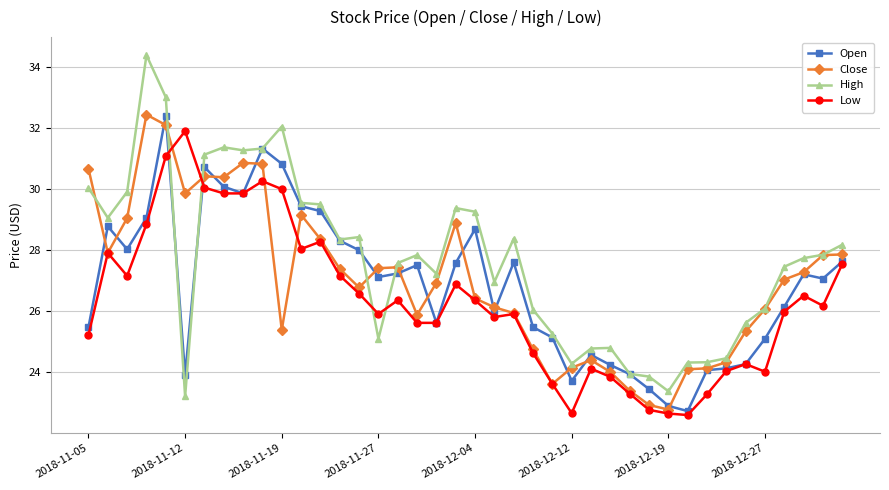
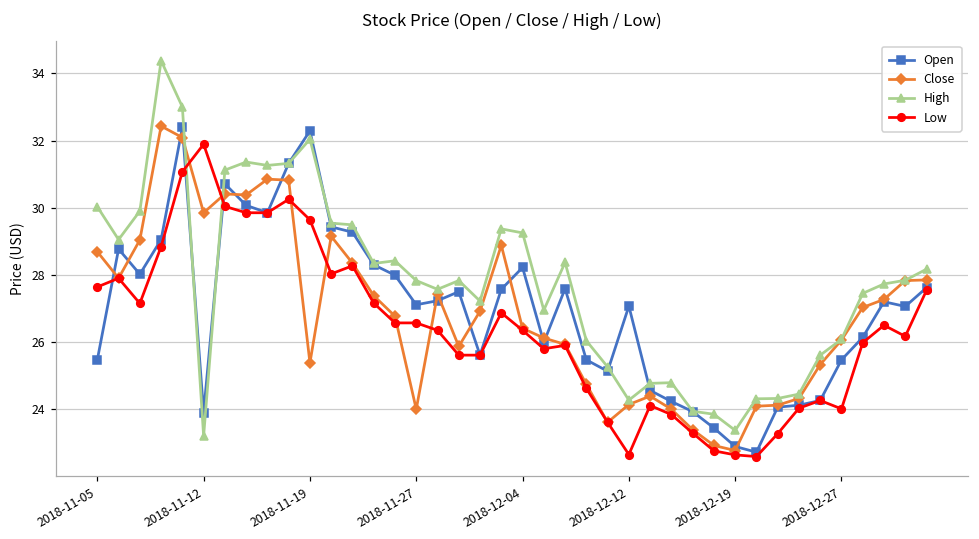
  {
    "Open": {
      "2018-11-05": 25.5,
      "2018-11-12": 23.9,
-     "2018-11-19": 30.8,
+     "2018-11-19": 32.3,
      "2018-11-27": 27.1,
-     "2018-12-04": 28.7,
-     "2018-12-12": 23.7,
+     "2018-12-04": 28.2,
+     "2018-12-12": 27.1,
      "2018-12-19": 22.9,
-     "2018-12-27": 25.1
+     "2018-12-27": 25.5
    },
    "Close": {
-     "2018-11-05": 30.7,
+     "2018-11-05": 28.7,
      "2018-11-12": 29.9,
      "2018-11-19": 25.4,
-     "2018-11-27": 27.4,
+     "2018-11-27": 24.0,
      "2018-12-12": 24.1,
      "2018-12-19": 22.8
    },
    "High": {
      "2018-11-05": 30.0,
      "2018-11-12": 23.2,
      "2018-11-19": 32.0,
-     "2018-11-27": 25.1,
+     "2018-11-27": 27.8,
      "2018-12-04": 29.3,
      "2018-12-12": 24.3,
      "2018-12-19": 23.4
    },
    "Low": {
-     "2018-11-05": 25.2,
+     "2018-11-05": 27.6,
      "2018-11-12": 31.9,
-     "2018-11-19": 30.0,
-     "2018-11-27": 25.9,
+     "2018-11-19": 29.6,
+     "2018-11-27": 26.6,
      "2018-12-12": 22.7,
      "2018-12-19": 22.6,
      "2018-12-27": 24.0
    }
  }
